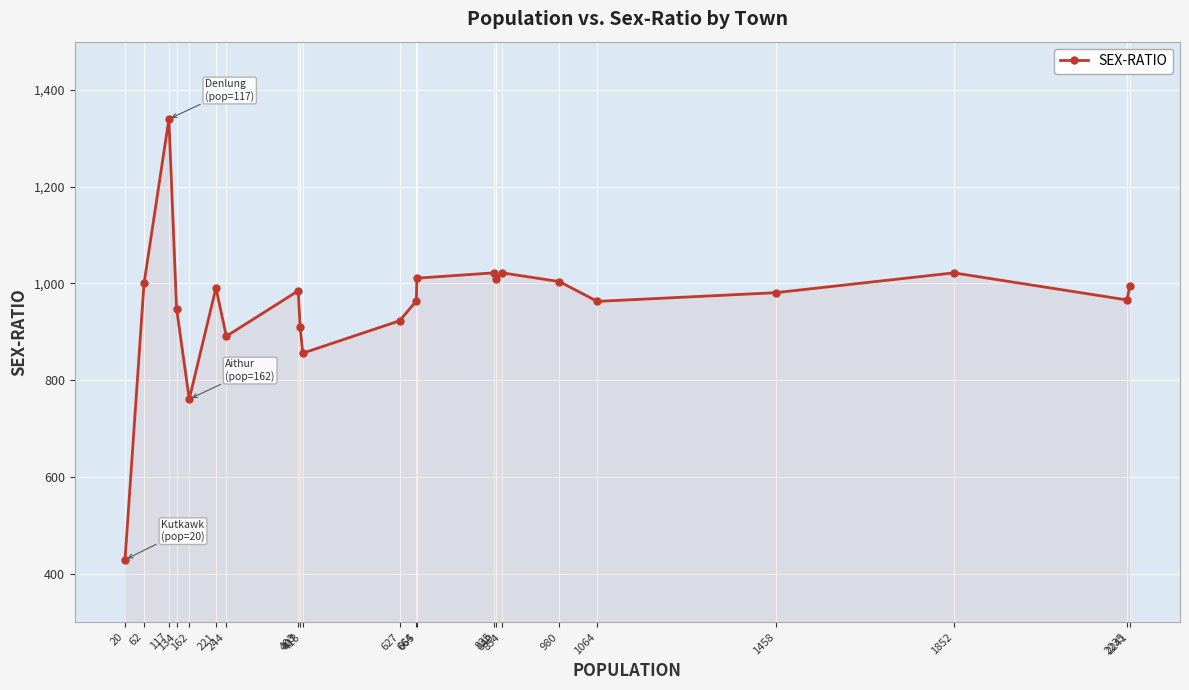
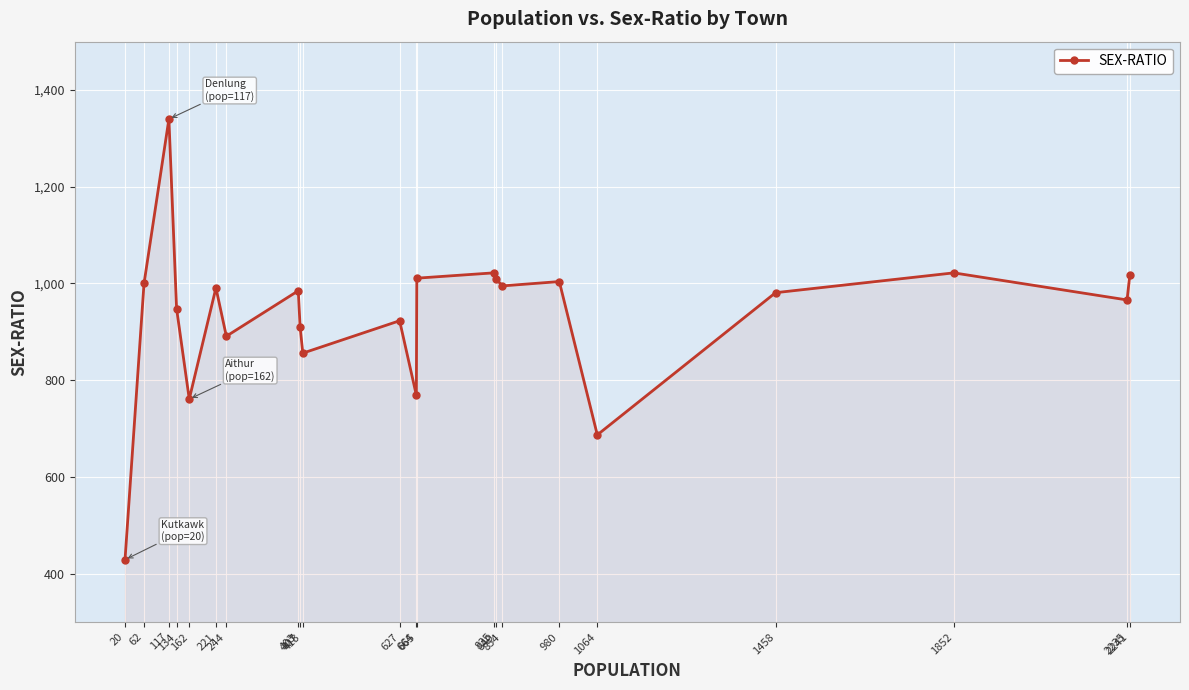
  {
    "62": "1,000",
    "134": "950",
    "221": "990",
    "244": "890",
    "403": "990",
    "407": "910",
    "413": "860",
    "627": "920",
-   "664": "960",
+   "664": "770",
    "665": "1,010",
    "835": "1,020",
    "840": "1,010",
-   "854": "1,020",
+   "854": "1,000",
    "980": "1,000",
-   "1064": "960",
+   "1064": "690",
    "1458": "980",
    "1852": "1,020",
    "2235": "970",
-   "2241": "1,000"
+   "2241": "1,020"
  }
